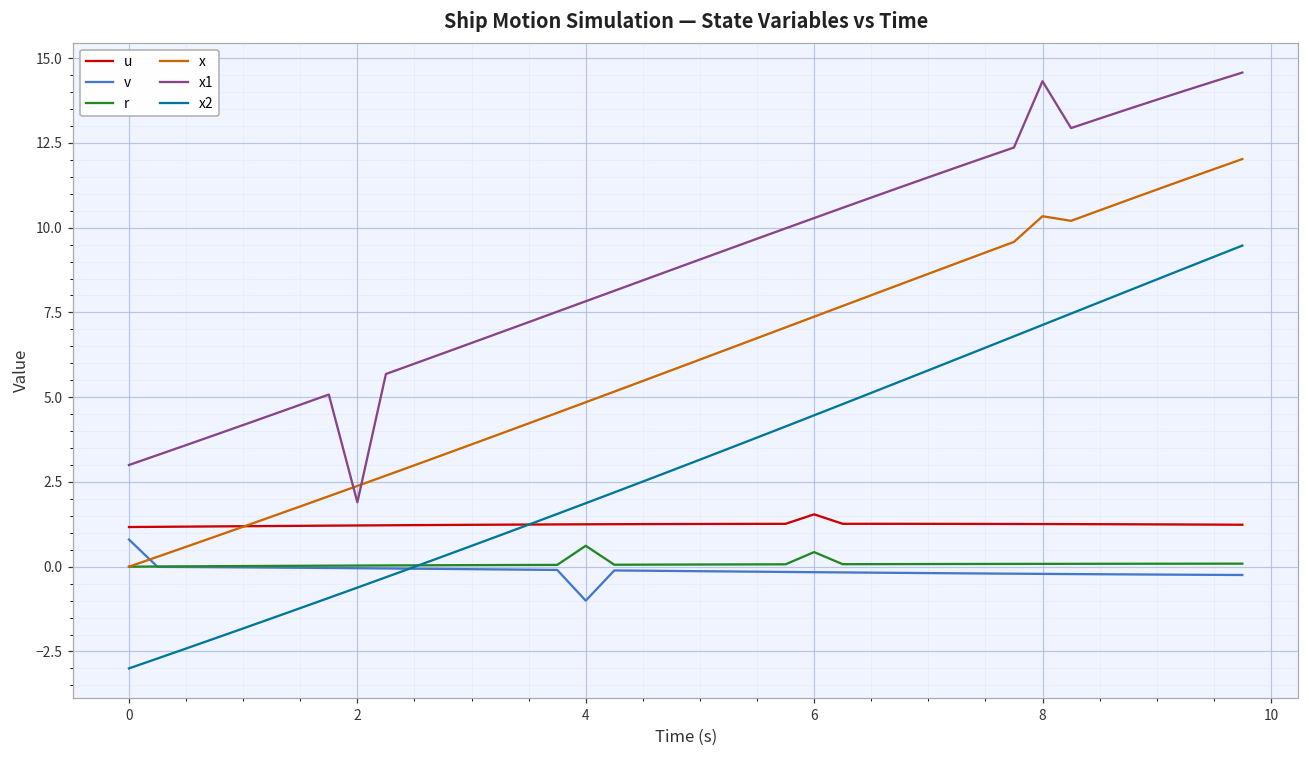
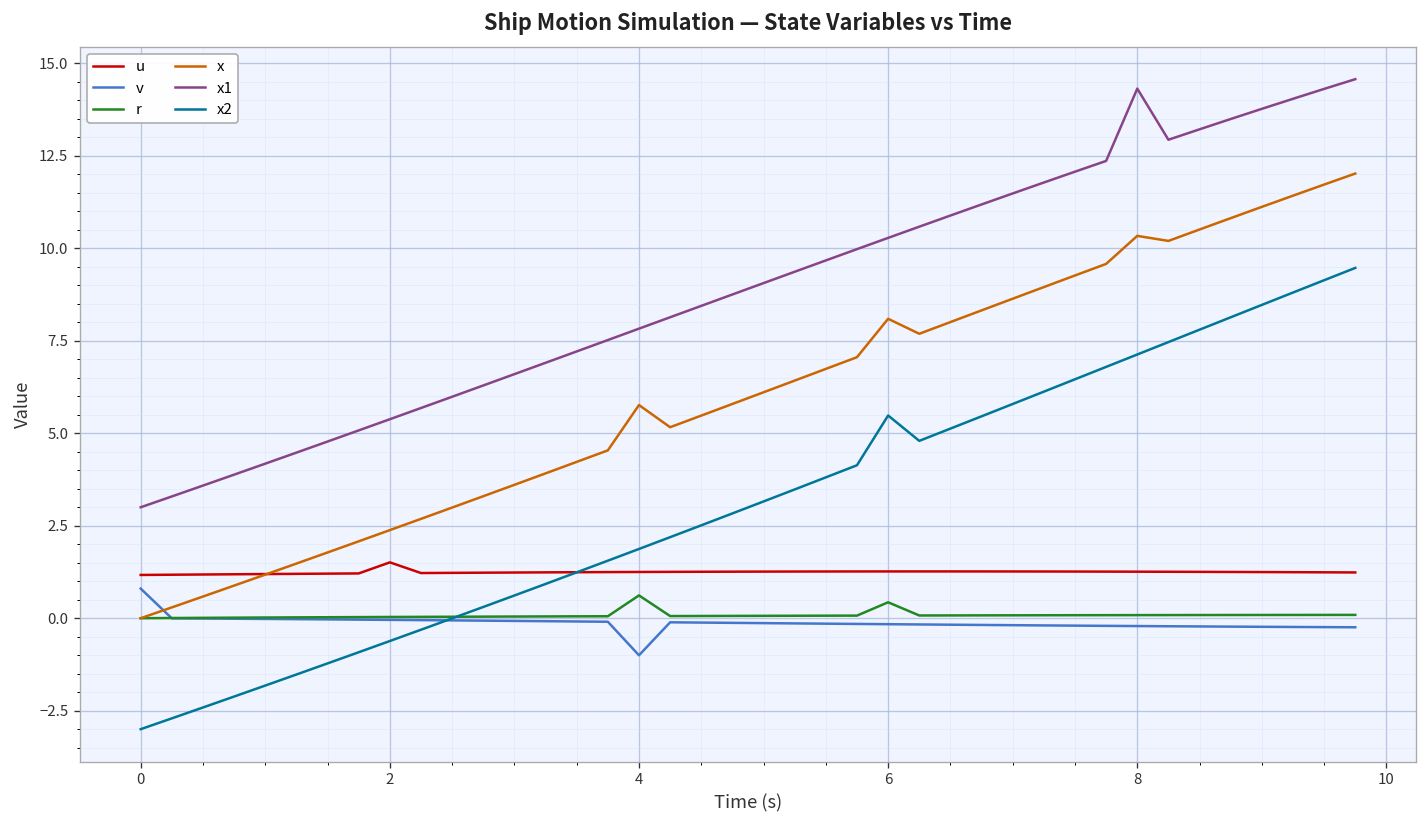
  {
    "u": {
      "0": 1.2,
-     "2": 1.2,
+     "2": 1.5,
      "4": 1.3,
-     "6": 1.5,
+     "6": 1.3,
      "8": 1.3
    },
    "v": {
      "0": 0.8,
      "4": -1.0,
      "6": -0.2,
      "8": -0.2
    },
    "r": {
      "4": 0.6,
      "6": 0.4,
      "8": 0.1
    },
    "x": {
      "2": 2.4,
-     "4": 4.9,
-     "6": 7.4,
+     "4": 5.8,
+     "6": 8.1,
      "8": 10.3
    },
    "x1": {
      "0": 3.0,
-     "2": 1.9,
+     "2": 5.4,
      "4": 7.8,
      "6": 10.3,
      "8": 14.3
    },
    "x2": {
      "0": -3.0,
      "2": -0.6,
      "4": 1.9,
-     "6": 4.5,
+     "6": 5.5,
      "8": 7.1
    }
  }
